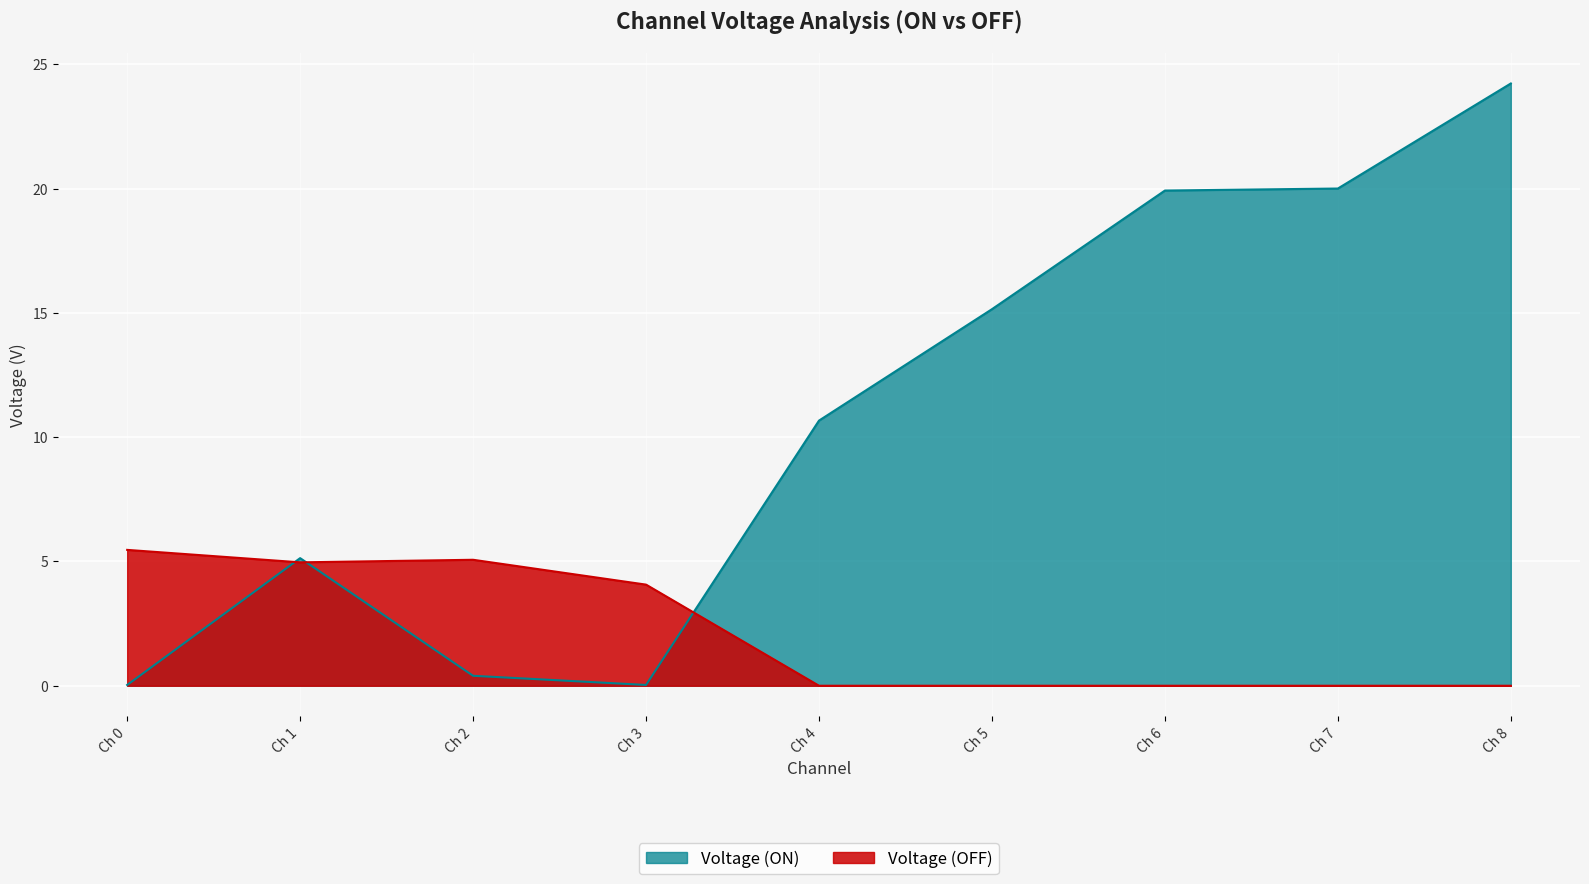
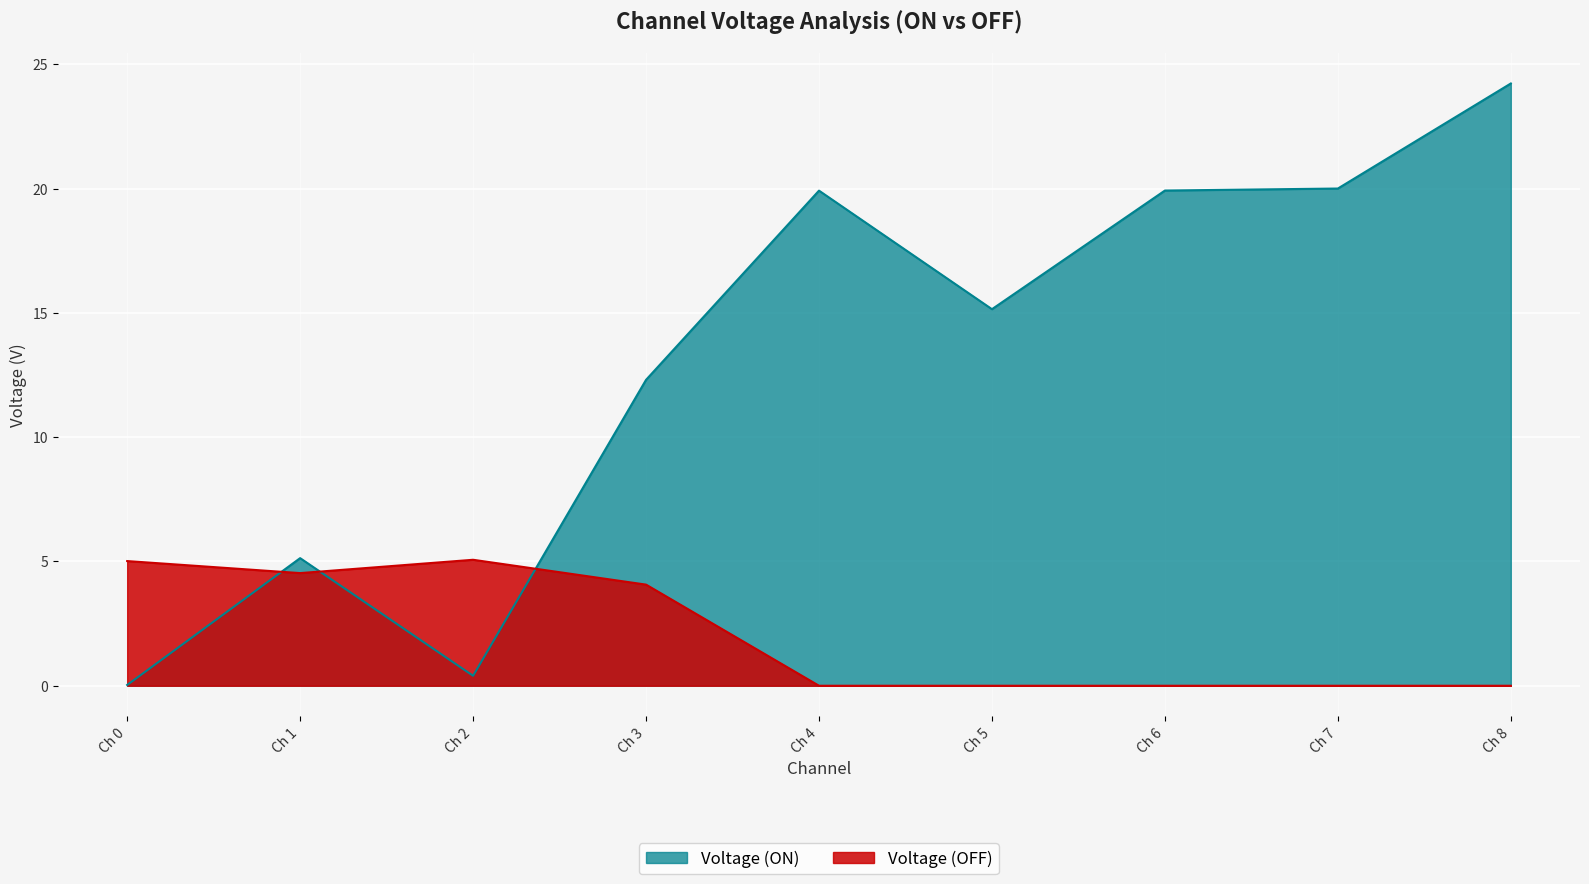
  {
    "Voltage (ON)": {
      "Ch 0": 0.0,
      "Ch 1": 5.1,
      "Ch 2": 0.4,
-     "Ch 3": 0.0,
-     "Ch 4": 10.7,
+     "Ch 3": 12.3,
+     "Ch 4": 19.9,
      "Ch 5": 15.2,
      "Ch 6": 19.9,
      "Ch 7": 20.0,
      "Ch 8": 24.2
    },
    "Voltage (OFF)": {
-     "Ch 0": 5.5,
-     "Ch 1": 5.0,
+     "Ch 0": 5.0,
+     "Ch 1": 4.5,
      "Ch 2": 5.1,
      "Ch 3": 4.1,
      "Ch 4": 0.0,
      "Ch 5": 0.0,
      "Ch 6": 0.0,
      "Ch 7": 0.0,
      "Ch 8": 0.0
    }
  }
